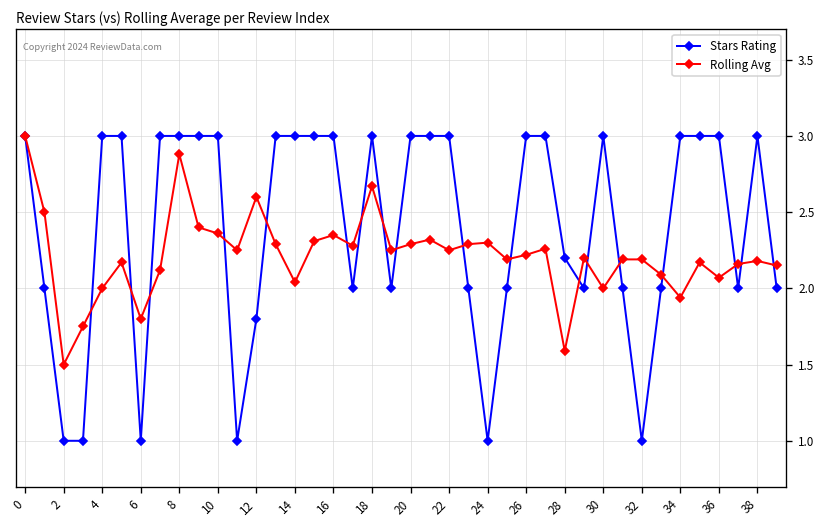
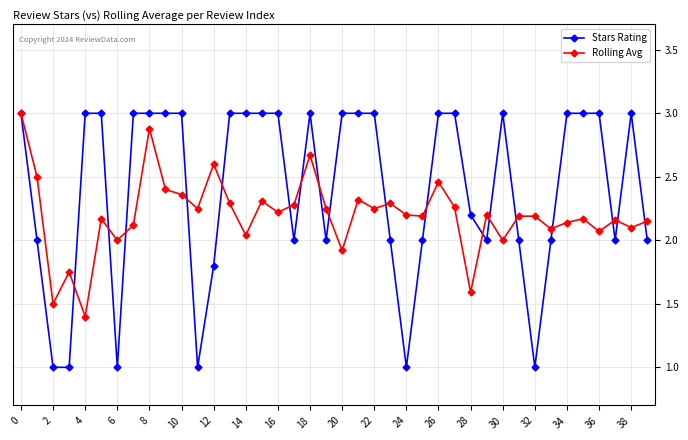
  {
    "Stars Rating": {
      "2": 1.00,
      "4": 3.00,
      "6": 1.00,
      "8": 3.00,
      "10": 3.00,
      "12": 1.80,
      "14": 3.00,
      "16": 3.00,
      "18": 3.00,
      "20": 3.00,
      "22": 3.00,
      "24": 1.00,
      "26": 3.00,
      "28": 2.20,
      "30": 3.00,
      "32": 1.00,
      "34": 3.00,
      "36": 3.00,
      "38": 3.00
    },
    "Rolling Avg": {
      "2": 1.50,
-     "4": 2.0,
-     "6": 1.8,
+     "4": 1.4,
+     "6": 2.0,
      "8": 2.88,
      "10": 2.36,
      "12": 2.60,
      "14": 2.04,
-     "16": 2.35,
+     "16": 2.22,
      "18": 2.67,
-     "20": 2.29,
+     "20": 1.92,
      "22": 2.25,
-     "24": 2.3,
-     "26": 2.22,
+     "24": 2.2,
+     "26": 2.46,
      "28": 1.59,
      "30": 2.00,
      "32": 2.19,
-     "34": 1.94,
+     "34": 2.14,
      "36": 2.07,
-     "38": 2.18
+     "38": 2.10
    }
  }
